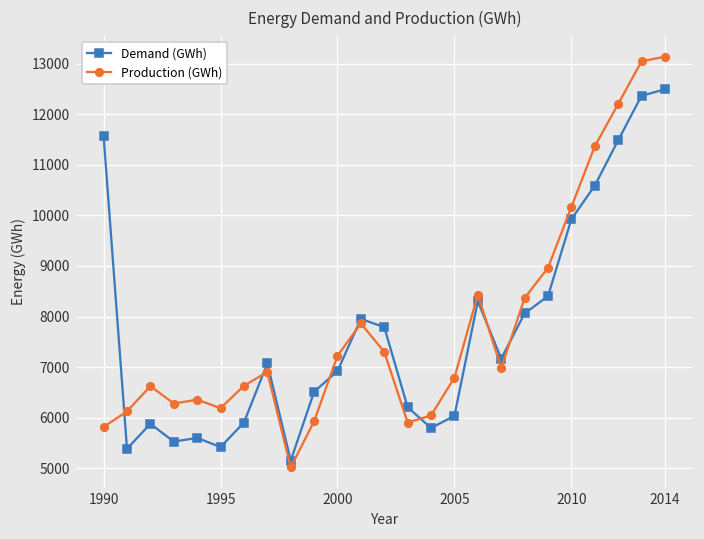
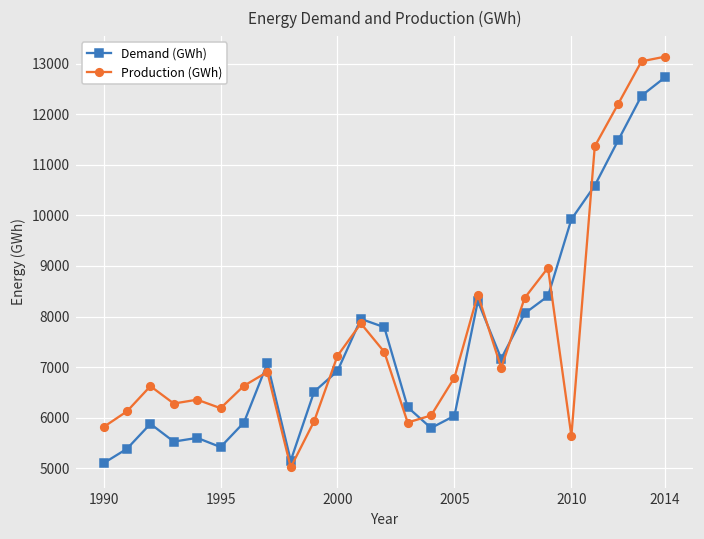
  {
    "Demand (GWh)": {
-     "1990": 11600,
+     "1990": 5100,
      "1995": 5400,
      "2000": 6900,
      "2005": 6000,
      "2010": 9900,
-     "2014": 12500
+     "2014": 12700
    },
    "Production (GWh)": {
      "1990": 5800,
      "1995": 6200,
      "2000": 7200,
      "2005": 6800,
-     "2010": 10200,
+     "2010": 5600,
      "2014": 13100
    }
  }
